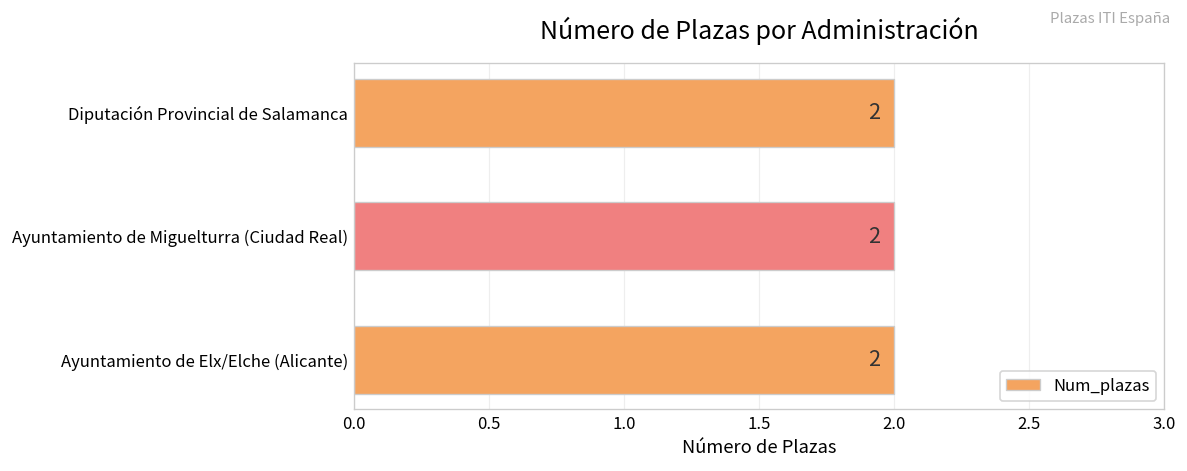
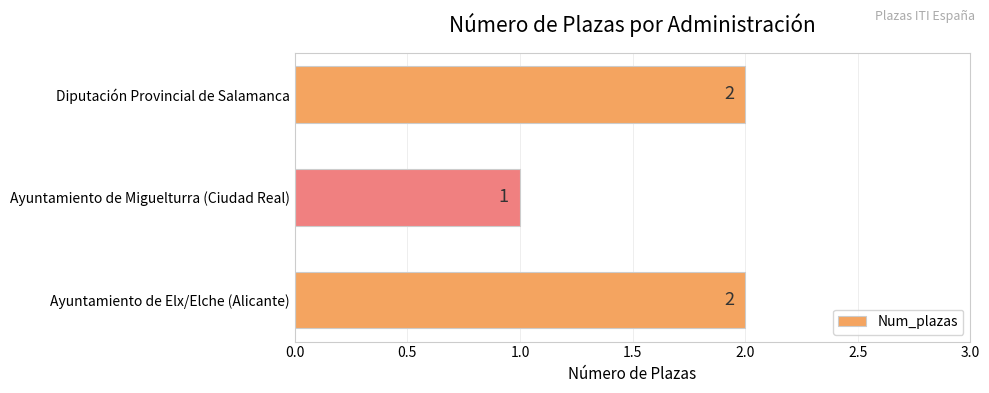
  {
    "Diputación Provincial de Salamanca": 2,
-   "Ayuntamiento de Miguelturra (Ciudad Real)": 2,
+   "Ayuntamiento de Miguelturra (Ciudad Real)": 1,
    "Ayuntamiento de Elx/Elche (Alicante)": 2
  }
